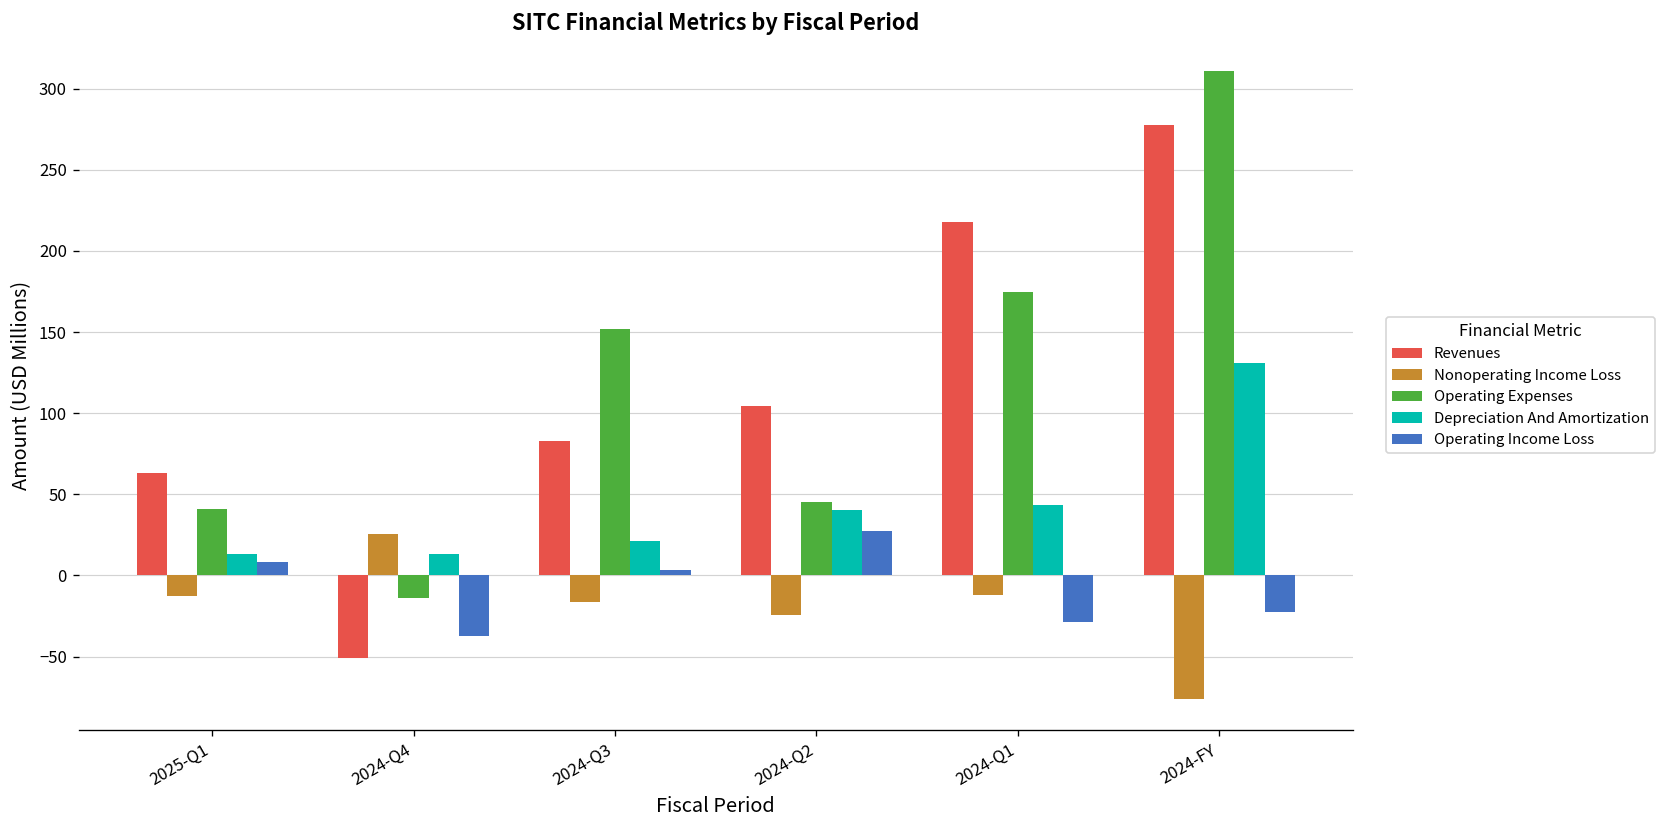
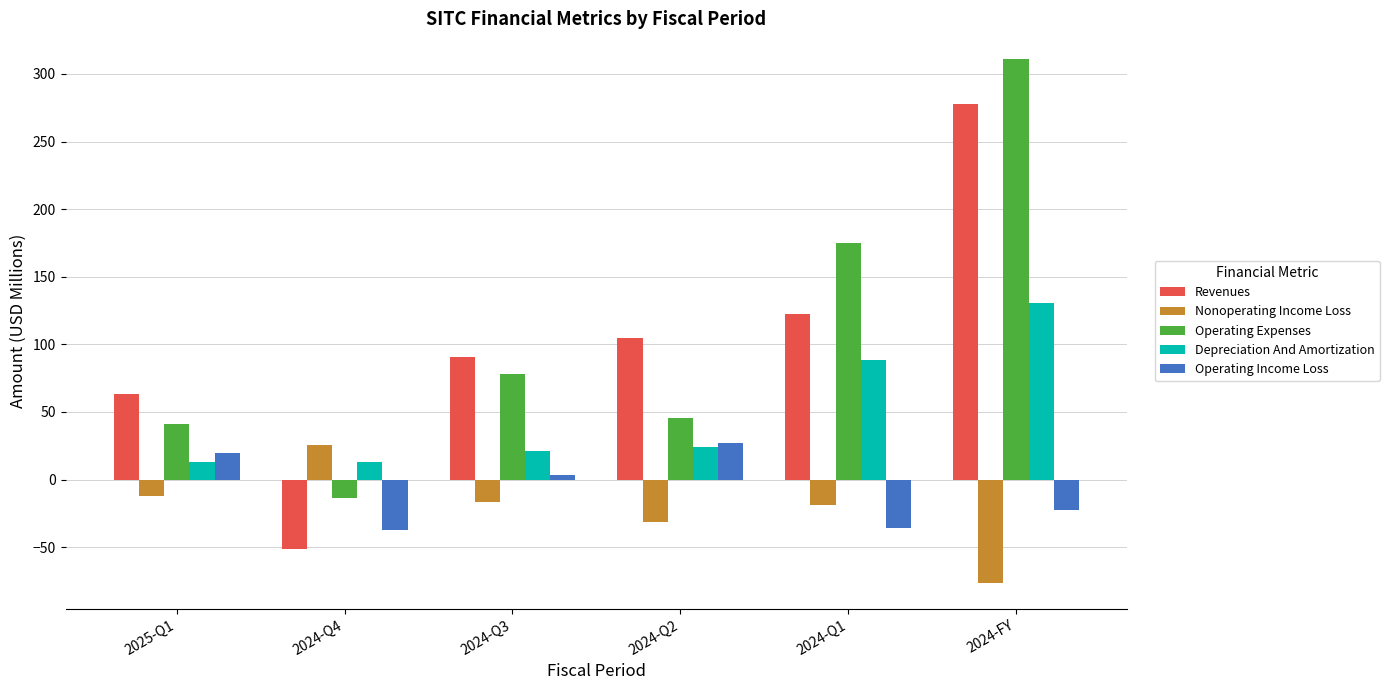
  {
    "Revenues": {
      "2025-Q1": 63,
      "2024-Q4": -51,
-     "2024-Q3": 83,
+     "2024-Q3": 91,
      "2024-Q2": 105,
-     "2024-Q1": 218,
+     "2024-Q1": 122,
      "2024-FY": 277
    },
    "Nonoperating Income Loss": {
      "2025-Q1": -12,
      "2024-Q4": 26,
      "2024-Q3": -17,
-     "2024-Q2": -25,
-     "2024-Q1": -12,
+     "2024-Q2": -31,
+     "2024-Q1": -19,
      "2024-FY": -76
    },
    "Operating Expenses": {
      "2025-Q1": 41,
      "2024-Q4": -14,
-     "2024-Q3": 152,
+     "2024-Q3": 78,
      "2024-Q2": 45,
      "2024-Q1": 175,
      "2024-FY": 311
    },
    "Depreciation And Amortization": {
      "2025-Q1": 13,
      "2024-Q4": 13,
      "2024-Q3": 21,
-     "2024-Q2": 40,
-     "2024-Q1": 43,
+     "2024-Q2": 24,
+     "2024-Q1": 88,
      "2024-FY": 131
    },
    "Operating Income Loss": {
-     "2025-Q1": 8,
+     "2025-Q1": 19,
      "2024-Q4": -37,
      "2024-Q3": 4,
      "2024-Q2": 27,
-     "2024-Q1": -29,
+     "2024-Q1": -36,
      "2024-FY": -22
    }
  }
